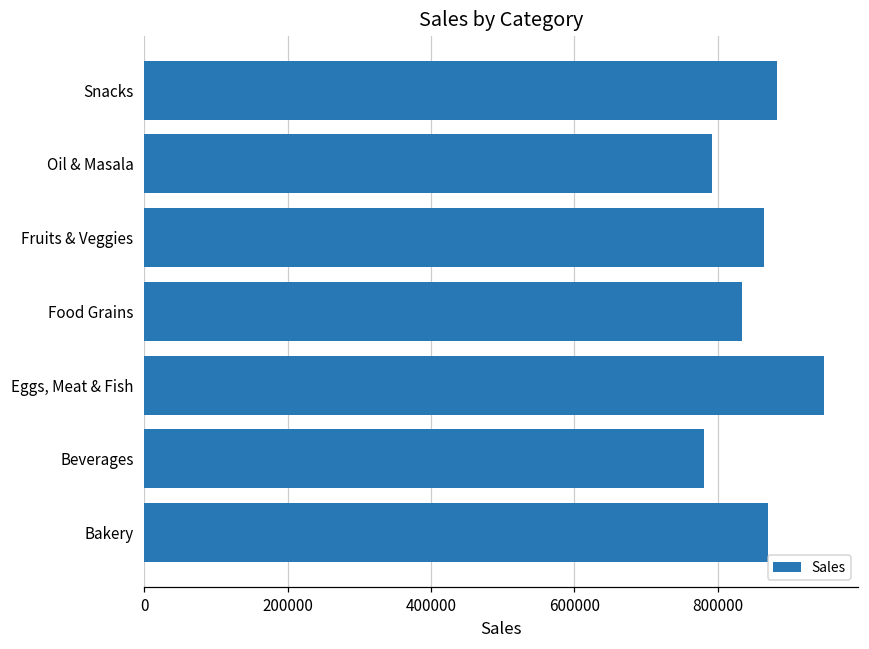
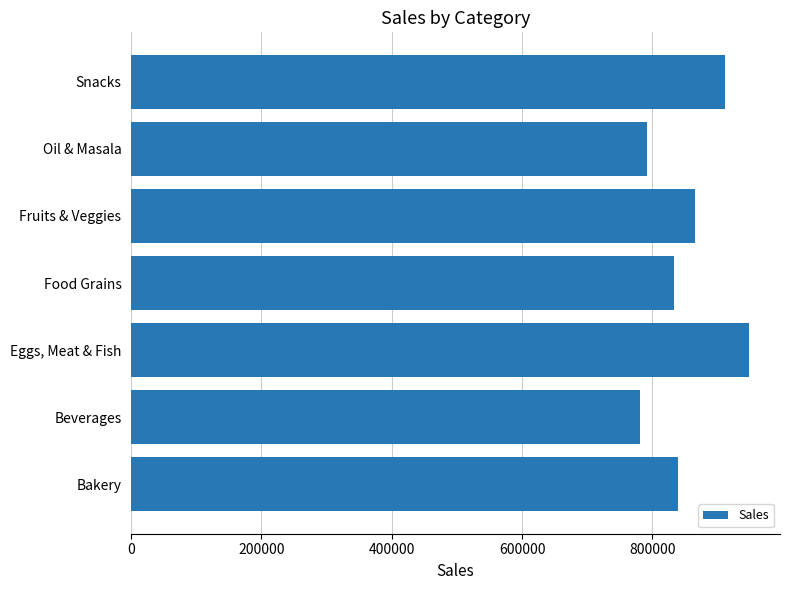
  {
-   "Snacks": 880000,
+   "Snacks": 910000,
    "Oil & Masala": 790000,
    "Fruits & Veggies": 860000,
    "Food Grains": 830000,
    "Eggs, Meat & Fish": 950000,
    "Beverages": 780000,
-   "Bakery": 870000
+   "Bakery": 840000
  }
